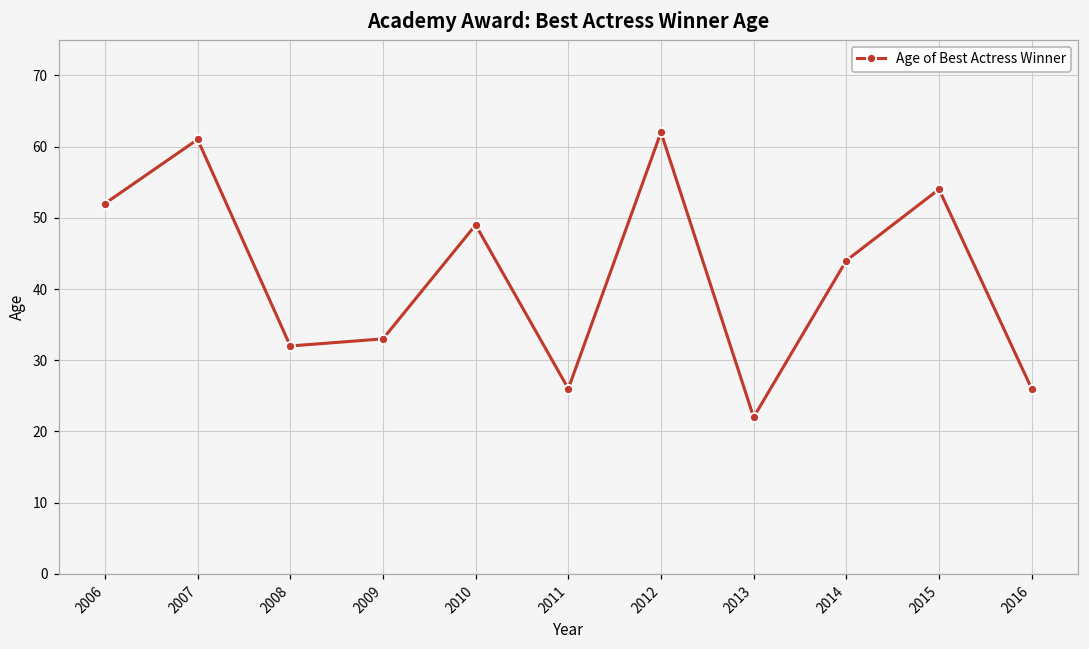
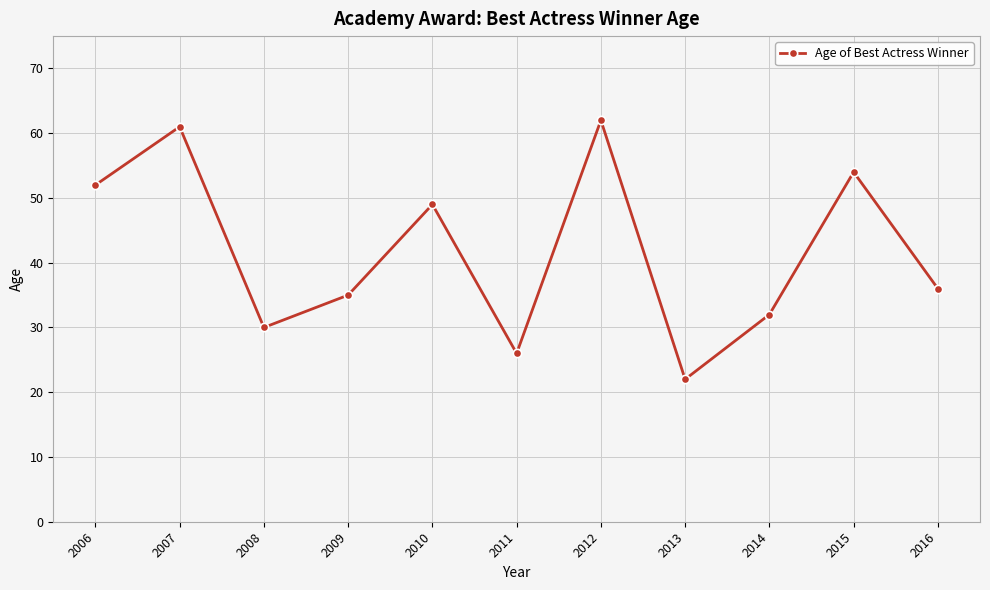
  {
    "2006": 52,
    "2007": 61,
-   "2008": 32,
-   "2009": 33,
+   "2008": 30,
+   "2009": 35,
    "2010": 49,
    "2011": 26,
    "2012": 62,
    "2013": 22,
-   "2014": 44,
+   "2014": 32,
    "2015": 54,
-   "2016": 26
+   "2016": 36
  }
